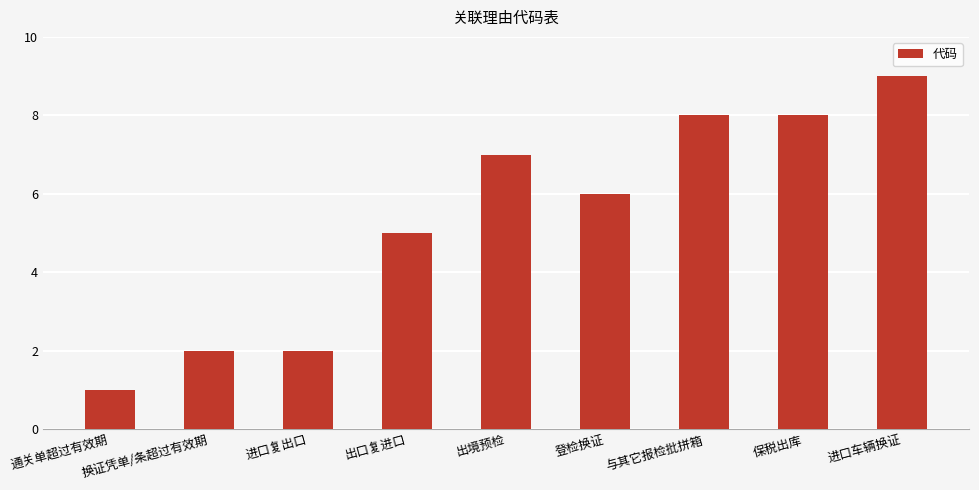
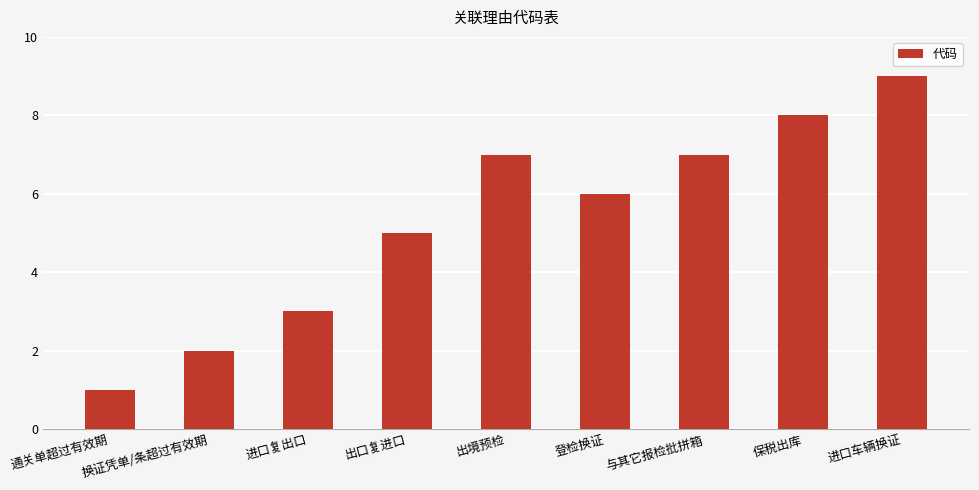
  {
    "通关单超过有效期": 1,
    "换证凭单/条超过有效期": 2,
-   "进口复出口": 2,
+   "进口复出口": 3,
    "出口复进口": 5,
    "出境预检": 7,
    "登检换证": 6,
-   "与其它报检批拼箱": 8,
+   "与其它报检批拼箱": 7,
    "保税出库": 8,
    "进口车辆换证": 9
  }
